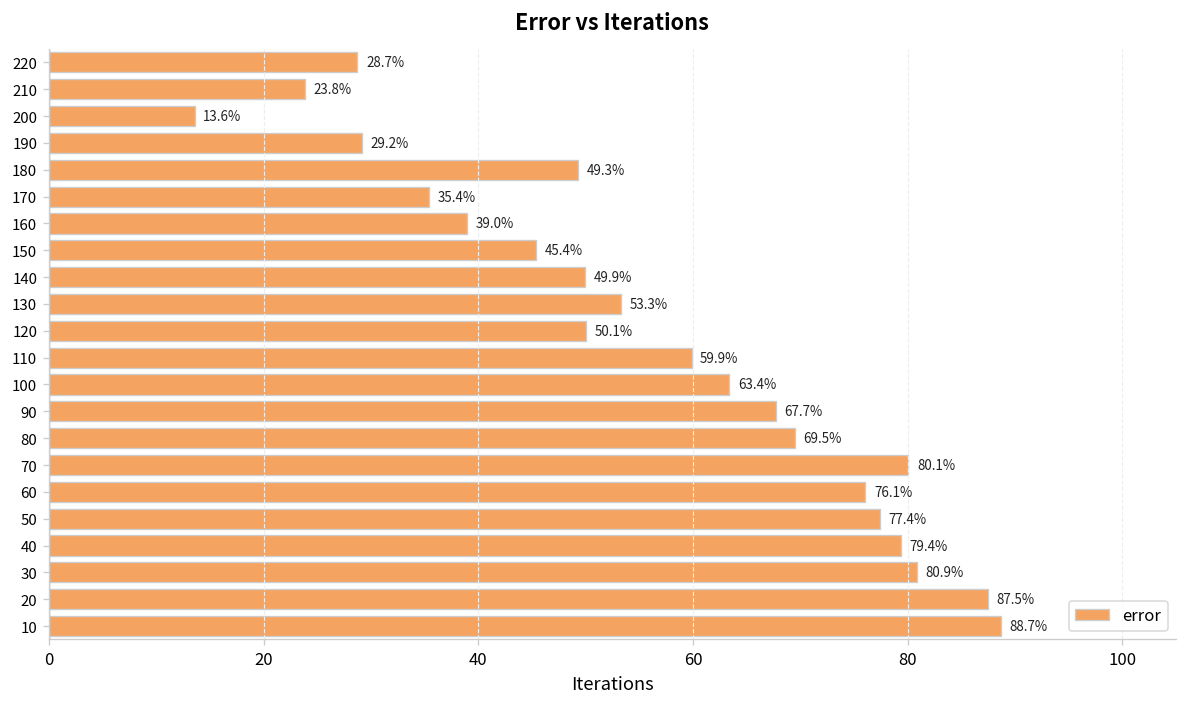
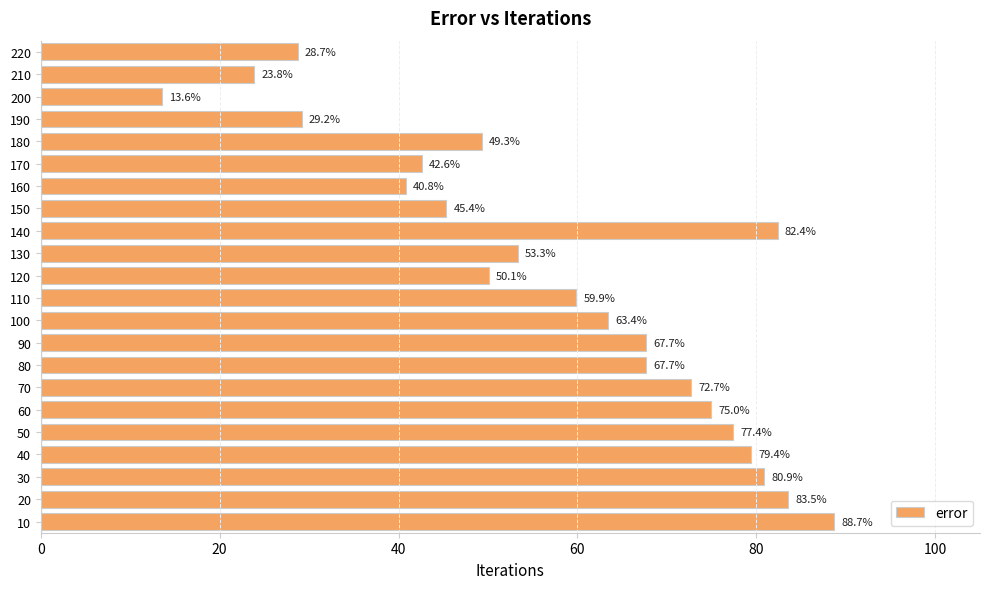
  {
    "220": "28.7%",
    "210": "23.8%",
    "200": "13.6%",
    "190": "29.2%",
    "180": "49.3%",
-   "170": "35.4%",
-   "160": "39.0%",
+   "170": "42.6%",
+   "160": "40.8%",
    "150": "45.4%",
-   "140": "49.9%",
+   "140": "82.4%",
    "130": "53.3%",
    "120": "50.1%",
    "110": "59.9%",
    "100": "63.4%",
    "90": "67.7%",
-   "80": "69.5%",
-   "70": "80.1%",
-   "60": "76.1%",
+   "80": "67.7%",
+   "70": "72.7%",
+   "60": "75.0%",
    "50": "77.4%",
    "40": "79.4%",
    "30": "80.9%",
-   "20": "87.5%",
+   "20": "83.5%",
    "10": "88.7%"
  }
